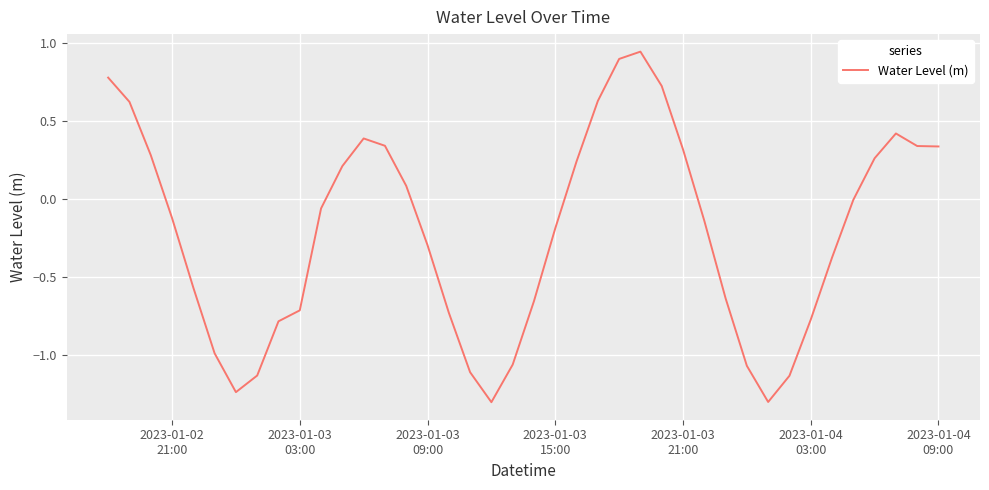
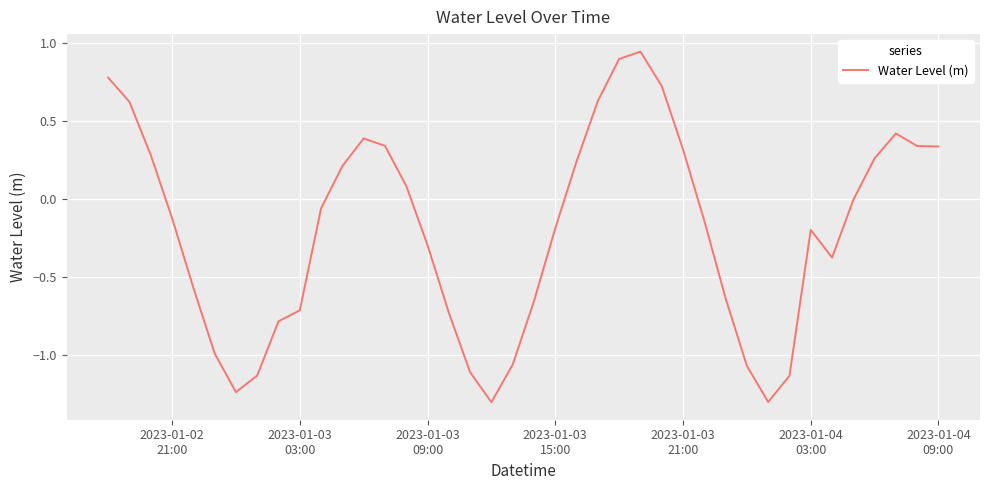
  {
    "2023-01-02 21:00": -0.12,
    "2023-01-03 03:00": -0.71,
    "2023-01-03 09:00": -0.30,
    "2023-01-03 15:00": -0.19,
    "2023-01-03 21:00": 0.32,
-   "2023-01-04 03:00": -0.77,
+   "2023-01-04 03:00": -0.20,
    "2023-01-04 09:00": 0.34
  }
